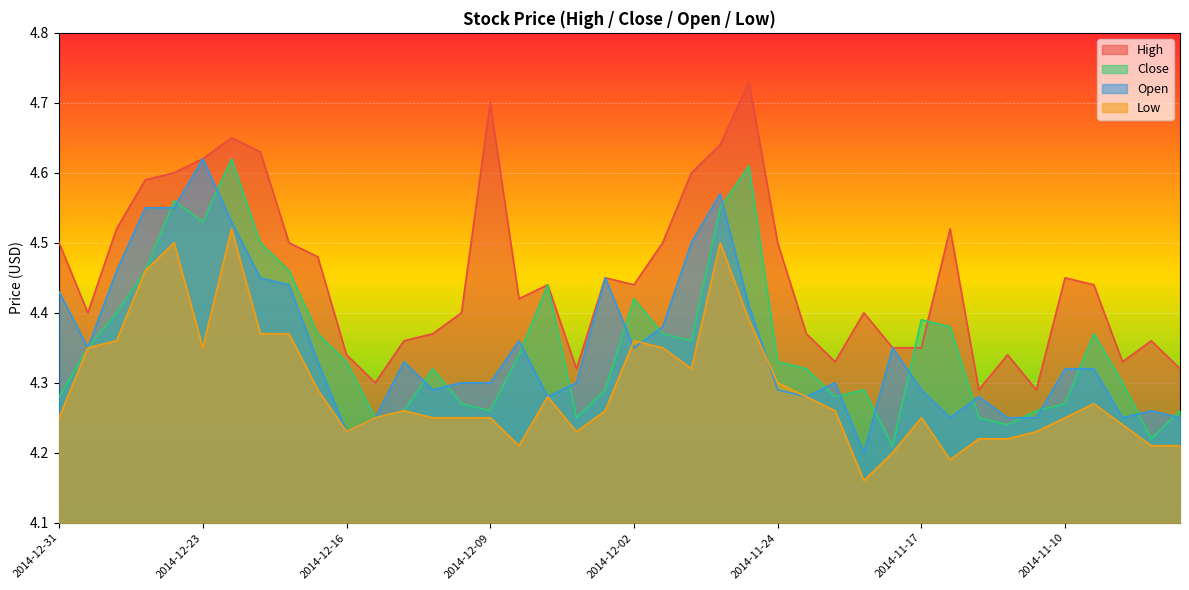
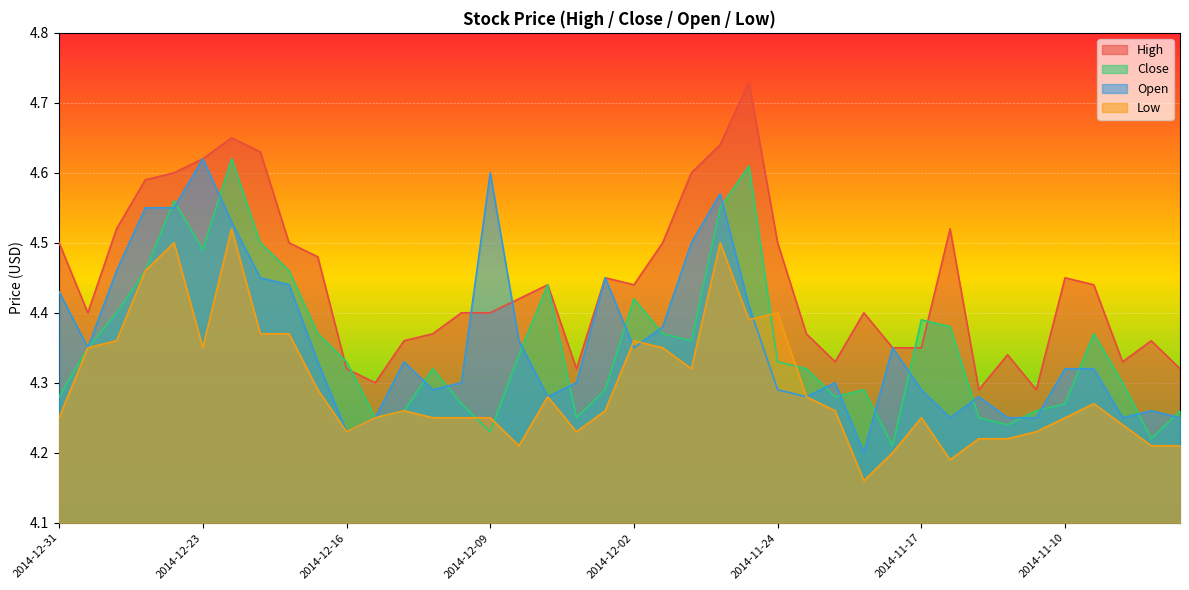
  {
    "High": {
      "2014-12-31": 4.50,
-     "2014-12-16": 4.34,
-     "2014-12-09": 4.7,
+     "2014-12-16": 4.32,
+     "2014-12-09": 4.4,
      "2014-12-02": 4.44,
      "2014-11-24": 4.50,
      "2014-11-17": 4.35,
      "2014-11-10": 4.45
    },
    "Close": {
      "2014-12-31": 4.28,
-     "2014-12-23": 4.53,
+     "2014-12-23": 4.49,
      "2014-12-16": 4.33,
-     "2014-12-09": 4.26,
+     "2014-12-09": 4.23,
      "2014-12-02": 4.42,
      "2014-11-24": 4.33,
      "2014-11-17": 4.39,
      "2014-11-10": 4.27
    },
    "Open": {
      "2014-12-31": 4.43,
-     "2014-12-09": 4.3,
+     "2014-12-09": 4.6,
      "2014-12-02": 4.35,
      "2014-11-24": 4.29,
      "2014-11-17": 4.29,
      "2014-11-10": 4.32
    },
    "Low": {
      "2014-12-31": 4.25,
      "2014-12-23": 4.35,
      "2014-12-09": 4.25,
      "2014-12-02": 4.36,
-     "2014-11-24": 4.3,
+     "2014-11-24": 4.4,
      "2014-11-17": 4.25,
      "2014-11-10": 4.25
    }
  }
